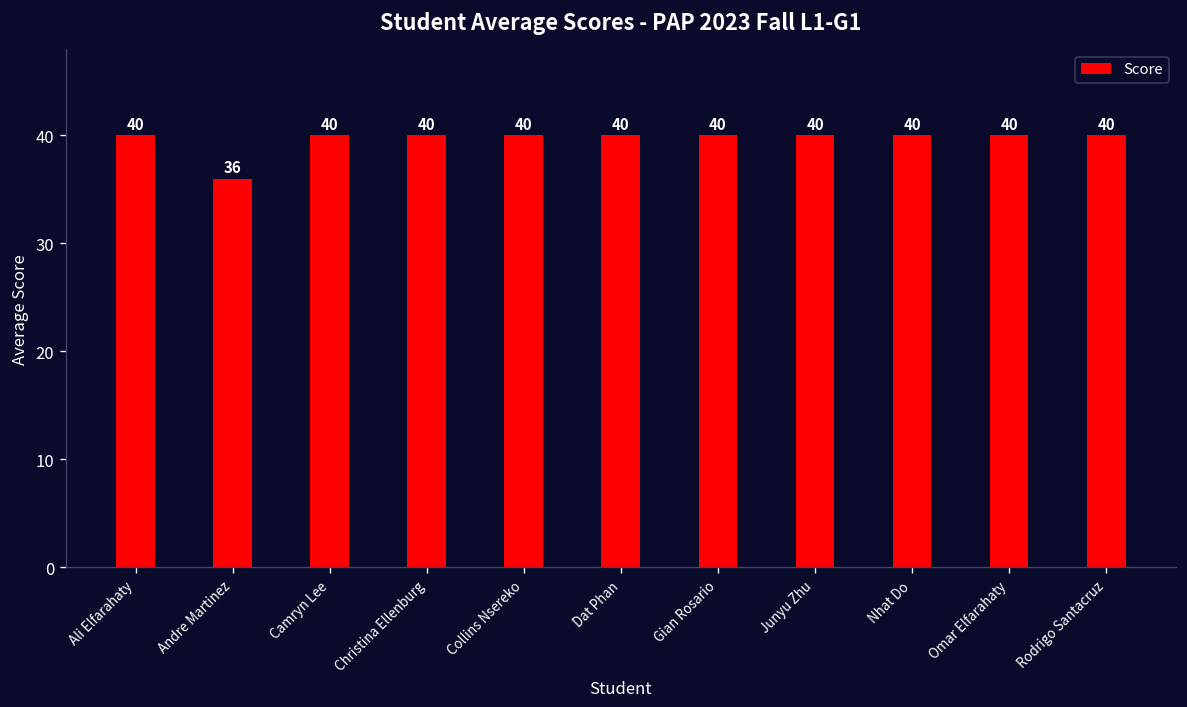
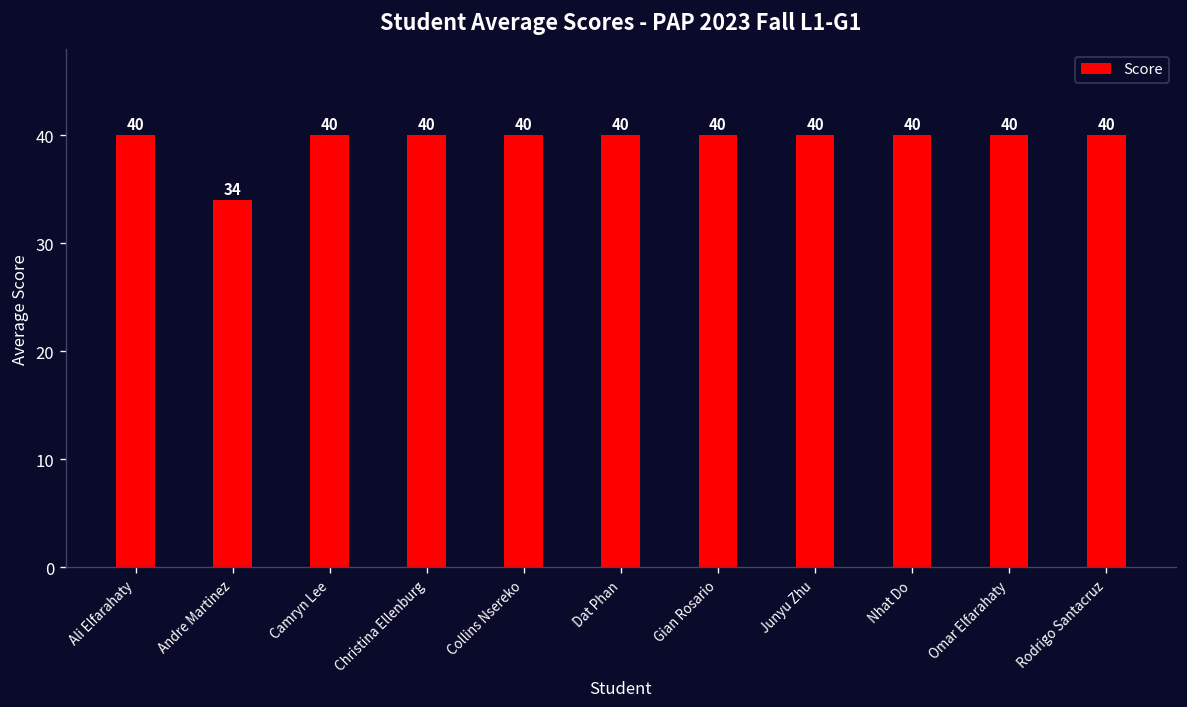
  {
    "Ali Elfarahaty": 40,
-   "Andre Martinez": 36,
+   "Andre Martinez": 34,
    "Camryn Lee": 40,
    "Christina Ellenburg": 40,
    "Collins Nsereko": 40,
    "Dat Phan": 40,
    "Gian Rosario": 40,
    "Junyu Zhu": 40,
    "Nhat Do": 40,
    "Omar Elfarahaty": 40,
    "Rodrigo Santacruz": 40
  }
